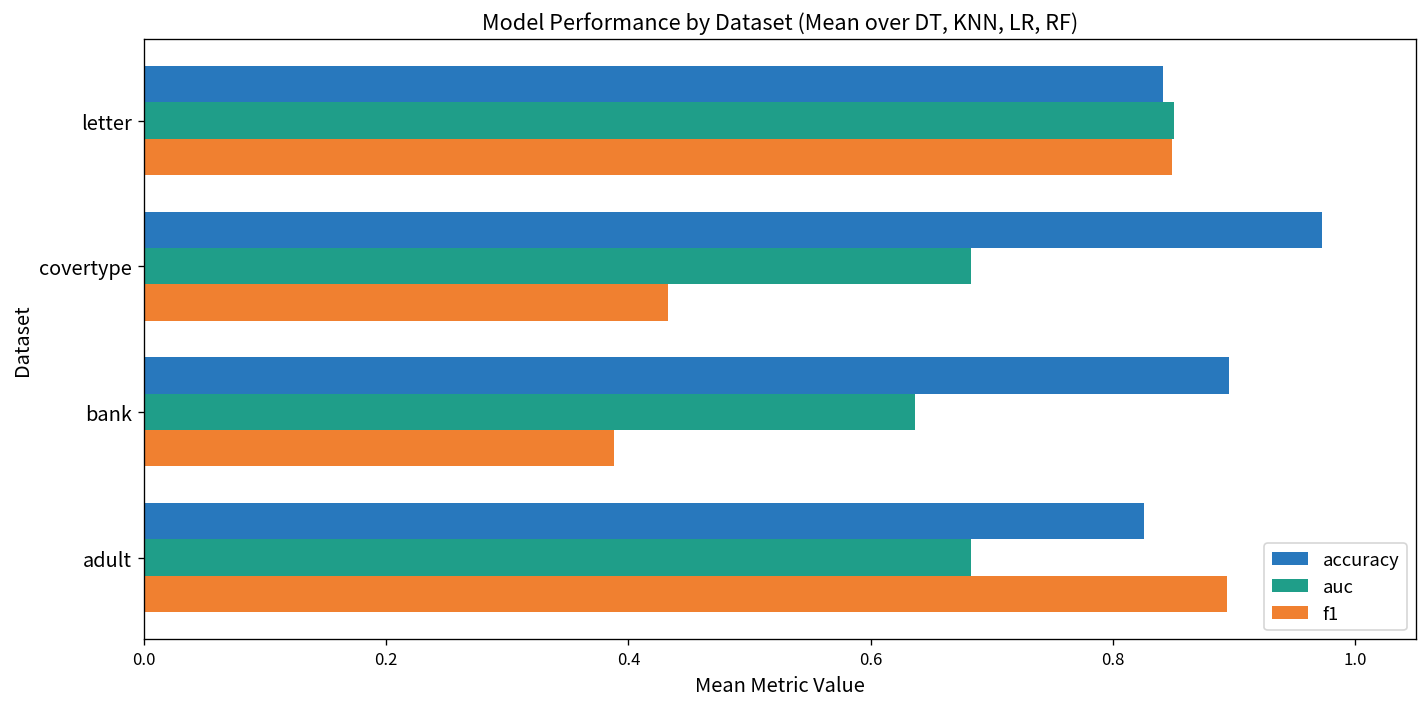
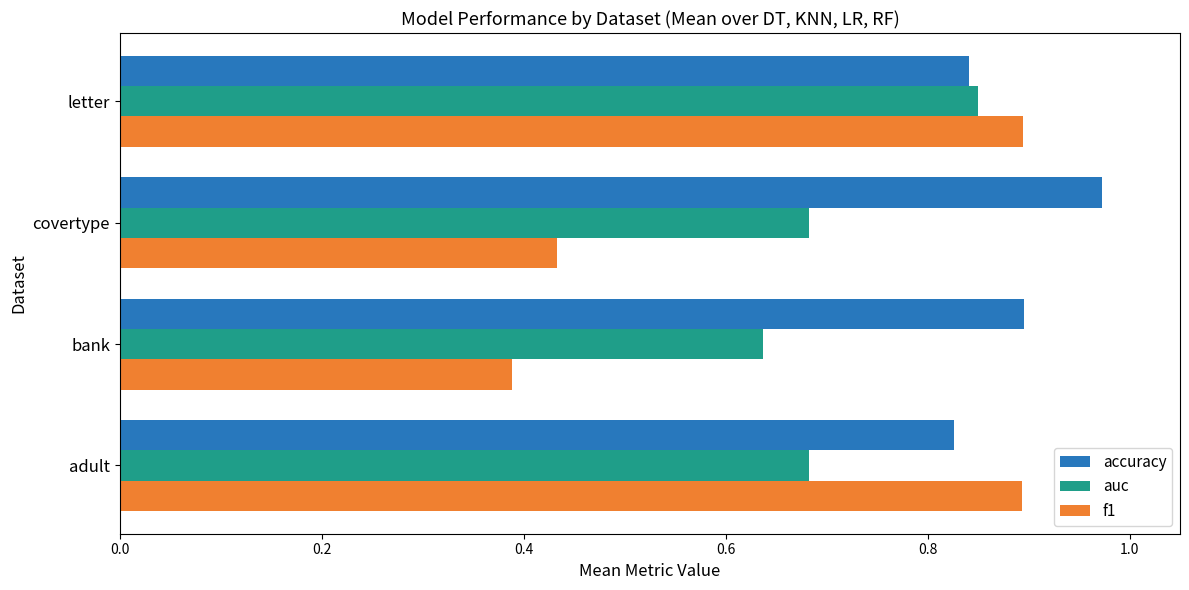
  {
    "accuracy": {
      "letter": 0.842,
      "covertype": 0.973,
      "bank": 0.896,
      "adult": 0.826
    },
    "auc": {
      "letter": 0.850,
      "covertype": 0.683,
      "bank": 0.637,
      "adult": 0.682
    },
    "f1": {
-     "letter": 0.848,
+     "letter": 0.895,
      "covertype": 0.433,
      "bank": 0.388,
      "adult": 0.894
    }
  }
